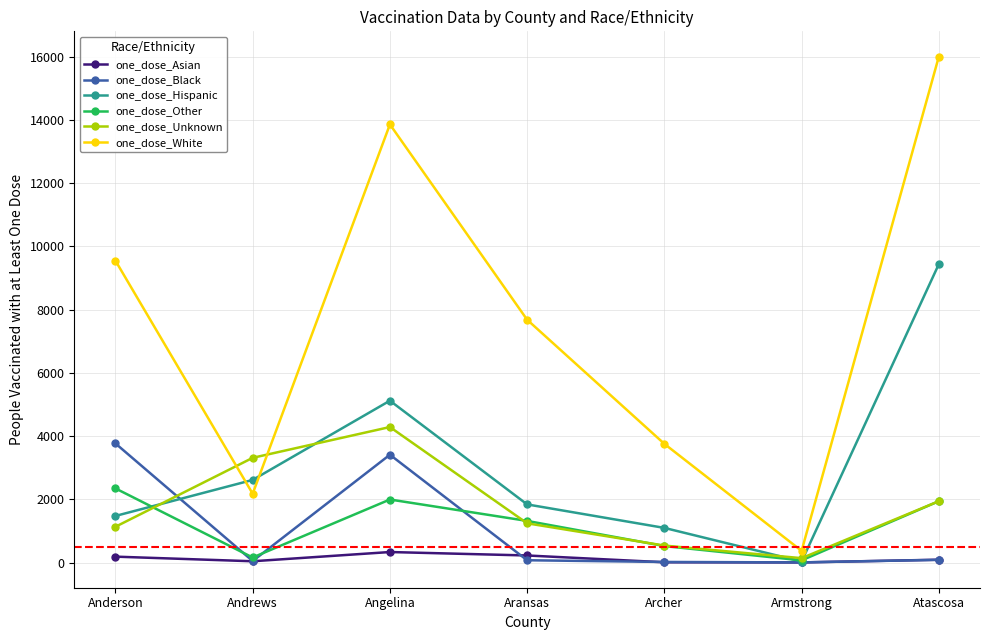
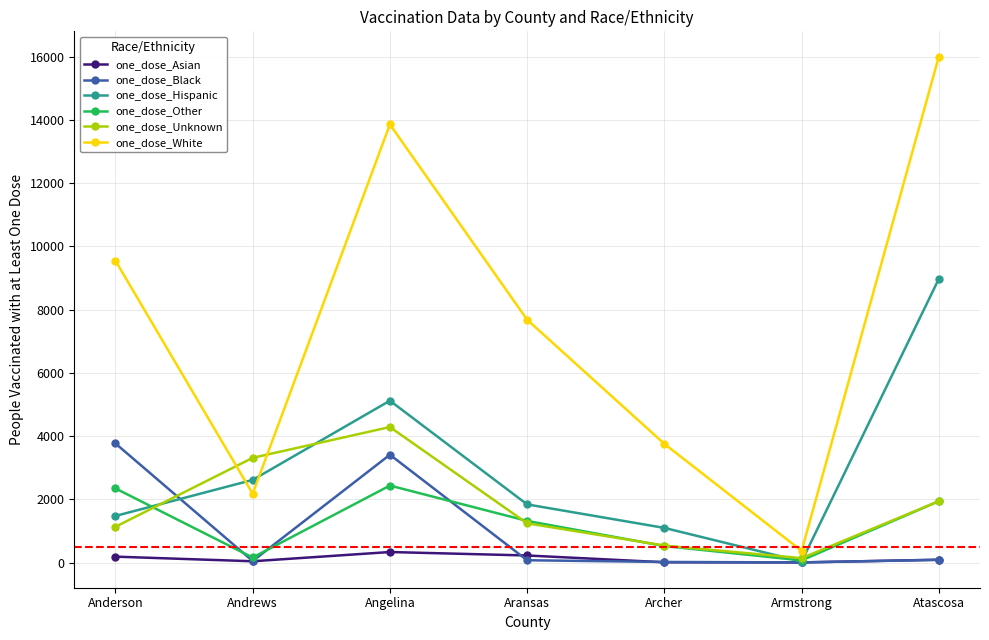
  {
    "one_dose_Asian": {
      "Anderson": 200,
      "Angelina": 300,
      "Aransas": 200
    },
    "one_dose_Black": {
      "Anderson": 3800,
      "Angelina": 3400,
      "Aransas": 100
    },
    "one_dose_Hispanic": {
      "Anderson": 1500,
      "Andrews": 2600,
      "Angelina": 5100,
      "Aransas": 1800,
      "Archer": 1100,
-     "Atascosa": 9400
+     "Atascosa": 9000
    },
    "one_dose_Other": {
      "Anderson": 2300,
      "Andrews": 200,
-     "Angelina": 2000
+     "Angelina": 2400
    },
    "one_dose_Unknown": {
      "Anderson": 1100,
      "Andrews": 3300,
      "Angelina": 4300
    },
    "one_dose_White": {
      "Anderson": 9500,
      "Andrews": 2200,
      "Angelina": 13900,
      "Aransas": 7700,
      "Archer": 3800,
      "Armstrong": 400,
      "Atascosa": 16000
    }
  }
